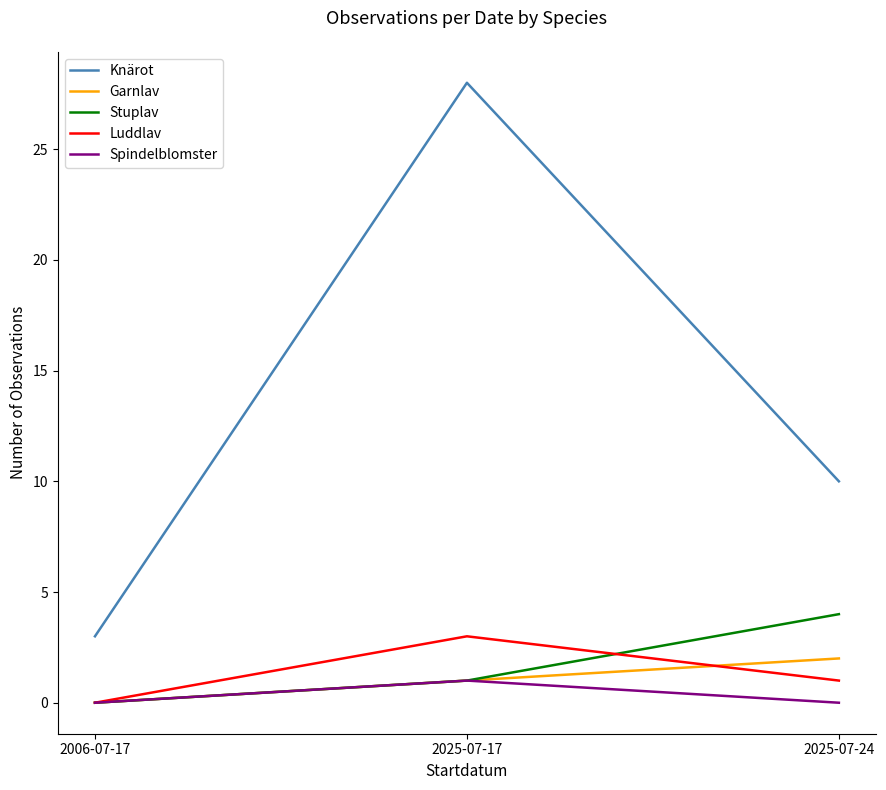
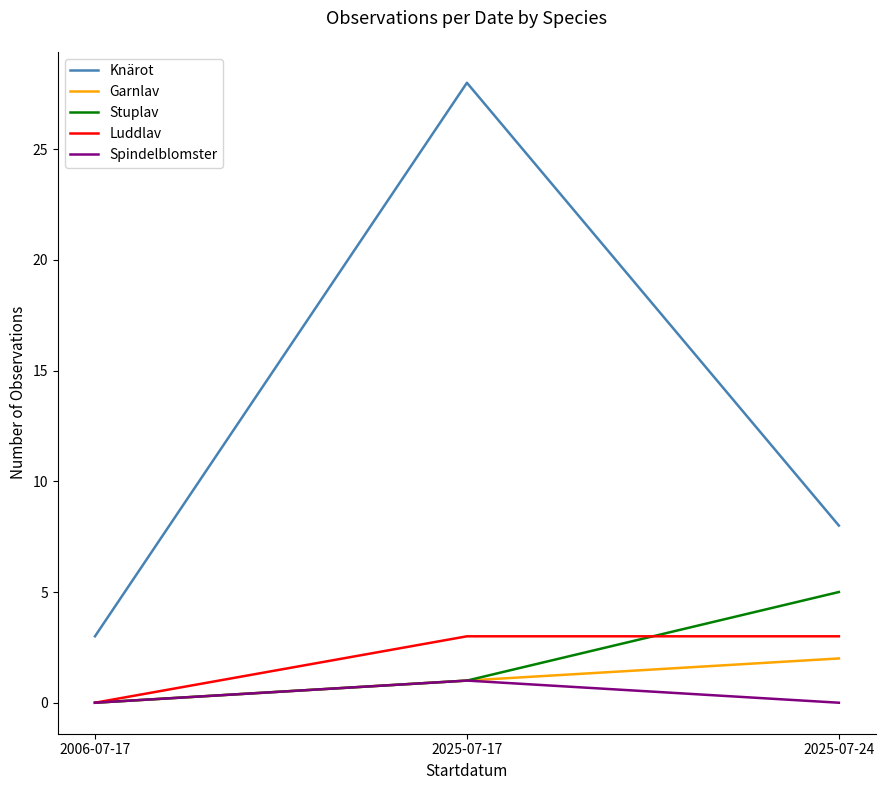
  {
    "Knärot": {
      "2006-07-17": 3,
      "2025-07-17": 28,
-     "2025-07-24": 10
+     "2025-07-24": 8
    },
    "Garnlav": {
      "2025-07-24": 2
    },
    "Stuplav": {
-     "2025-07-24": 4
+     "2025-07-24": 5
    },
    "Luddlav": {
      "2025-07-17": 3,
-     "2025-07-24": 1
+     "2025-07-24": 3
    },
    "Spindelblomster": {
      "2025-07-24": 0
    }
  }
